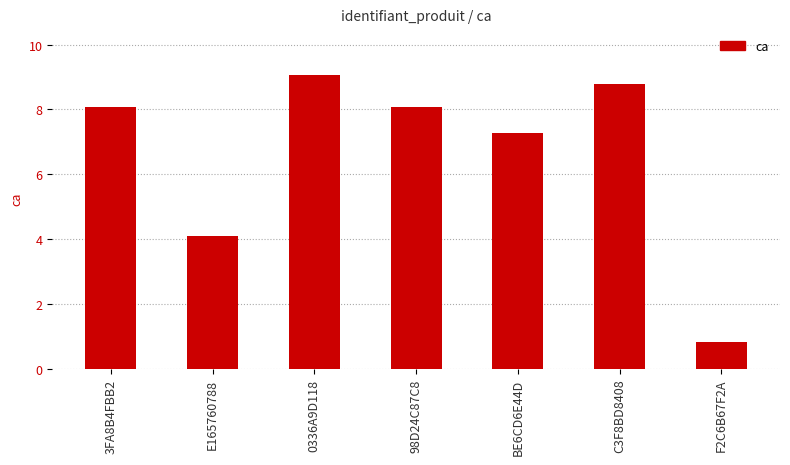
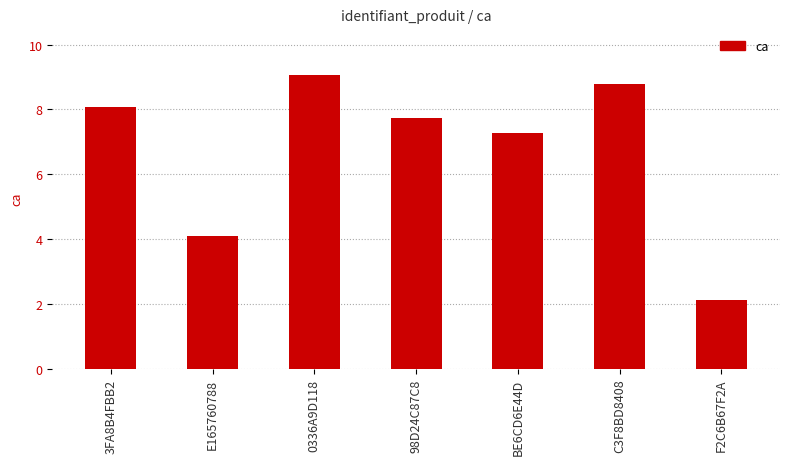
  {
    "3FA8B4FBB2": 8.1,
    "E165760788": 4.1,
    "0336A9D118": 9.1,
-   "98D24C87C8": 8.1,
+   "98D24C87C8": 7.7,
    "BE6CD6E44D": 7.3,
    "C3F8BD8408": 8.8,
-   "F2C6B67F2A": 0.8
+   "F2C6B67F2A": 2.1
  }
